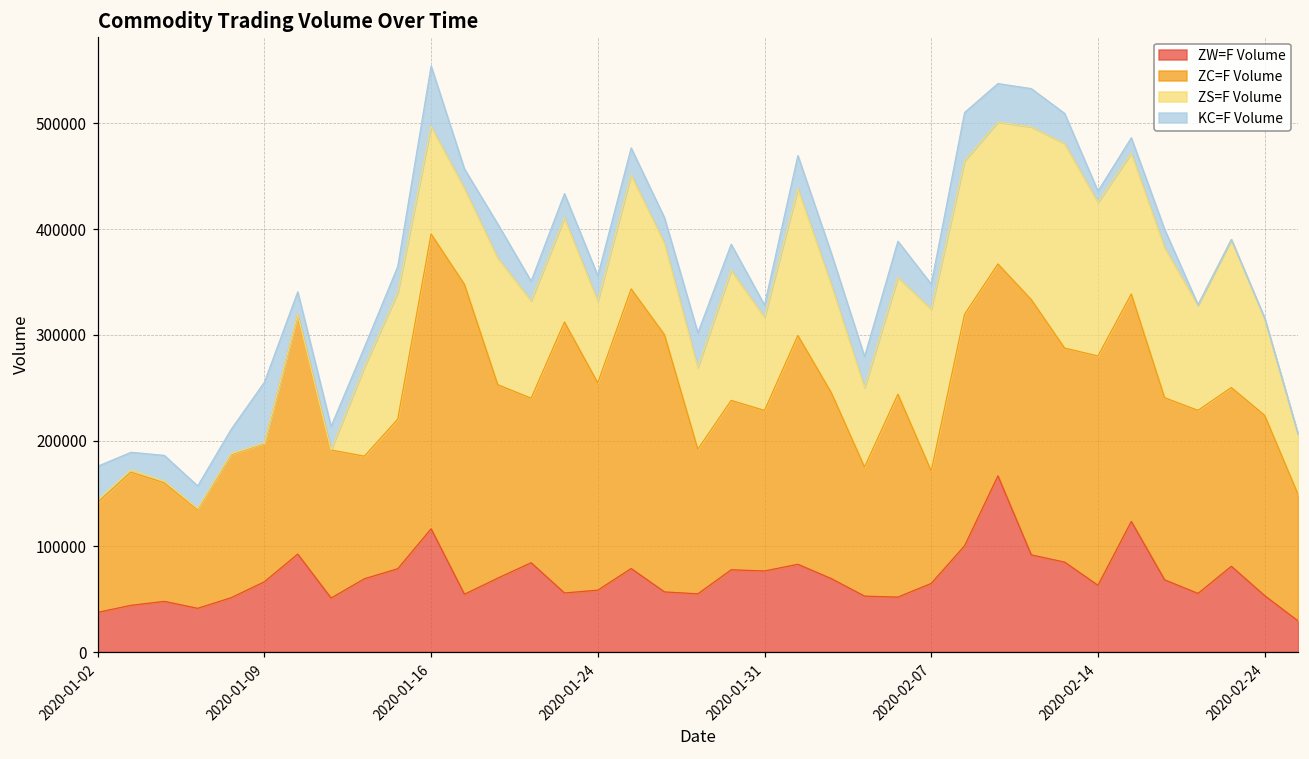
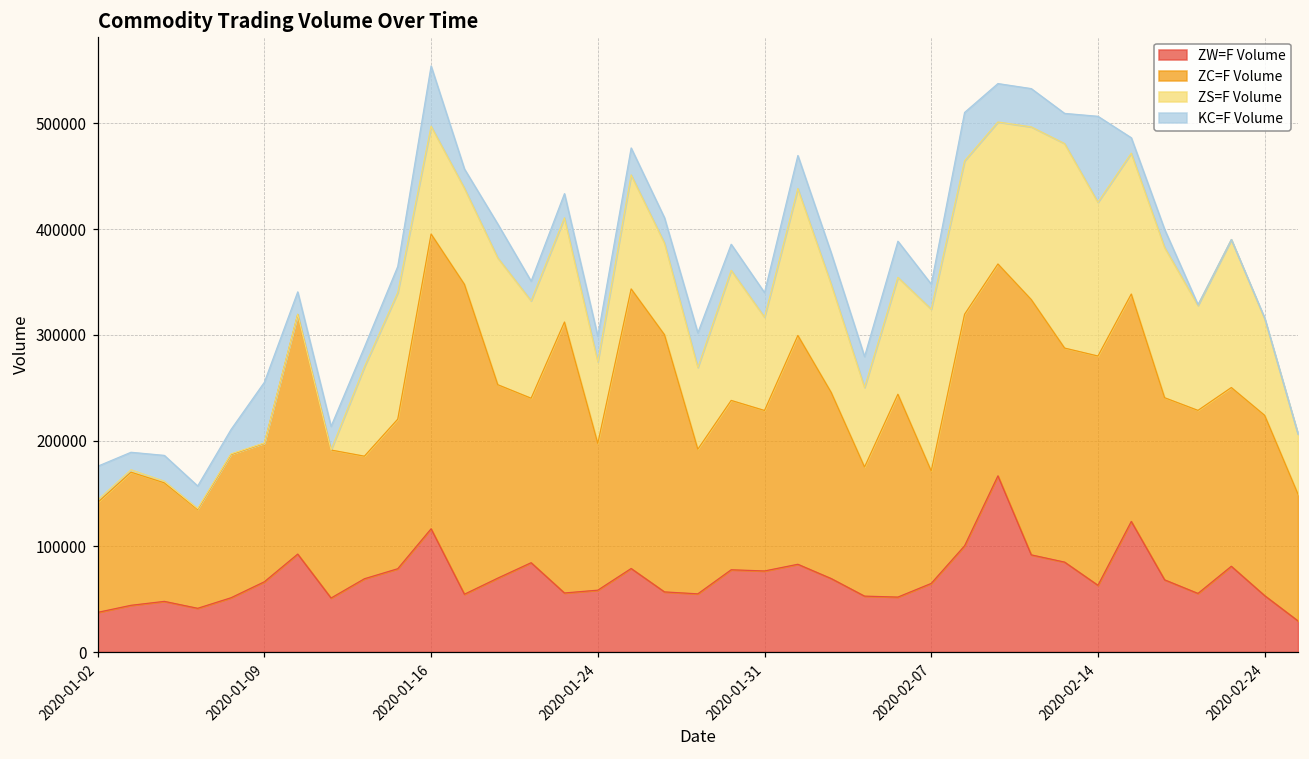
  {
    "ZW=F Volume": {
      "2020-01-02": 40000,
      "2020-01-09": 70000,
      "2020-01-16": 120000,
      "2020-01-24": 60000,
      "2020-01-31": 80000,
      "2020-02-07": 60000,
      "2020-02-14": 60000,
      "2020-02-24": 50000
    },
    "ZC=F Volume": {
      "2020-01-16": 280000,
-     "2020-01-24": 200000,
+     "2020-01-24": 140000,
      "2020-01-31": 150000,
      "2020-02-07": 110000,
      "2020-02-14": 220000,
      "2020-02-24": 170000
    },
    "ZS=F Volume": {
      "2020-01-16": 100000,
      "2020-01-24": 80000,
      "2020-01-31": 90000,
      "2020-02-07": 150000,
      "2020-02-14": 150000
    },
    "KC=F Volume": {
      "2020-01-02": 30000,
      "2020-01-09": 60000,
      "2020-01-16": 60000,
      "2020-01-24": 20000,
-     "2020-01-31": 10000,
+     "2020-01-31": 20000,
      "2020-02-07": 20000,
-     "2020-02-14": 10000
+     "2020-02-14": 80000
    }
  }
